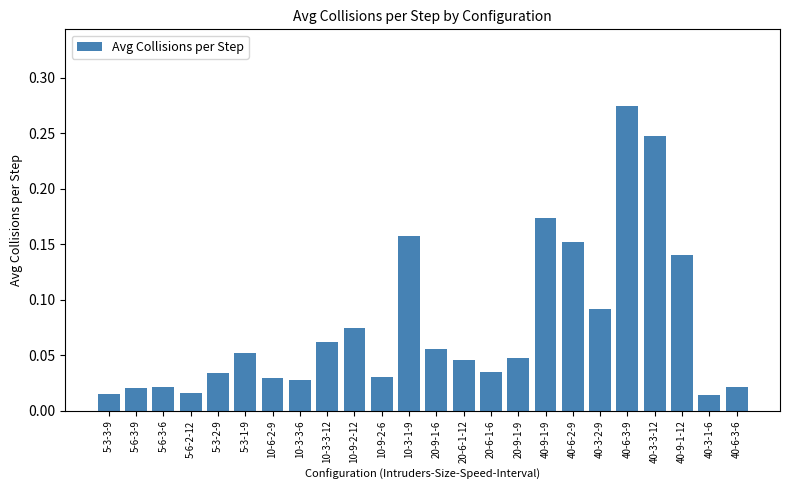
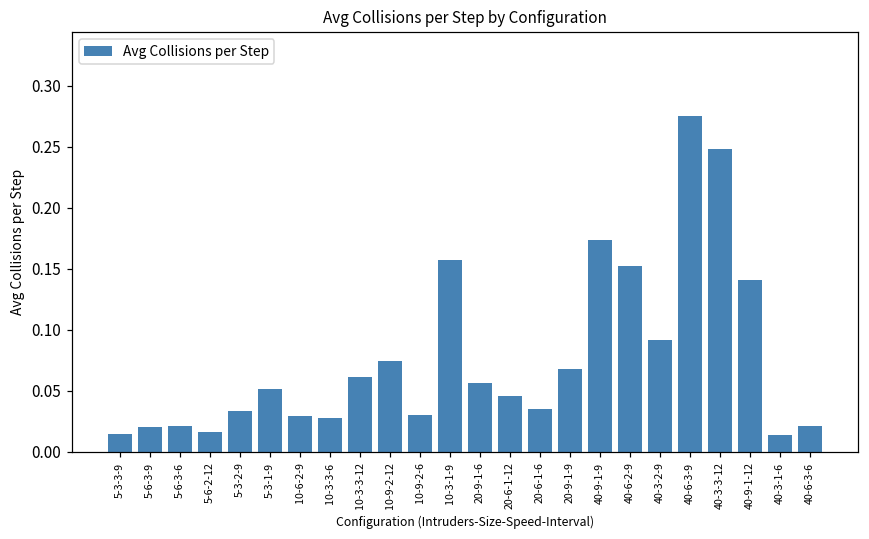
  {
    "5-3-3-9": 0.015,
    "5-6-3-9": 0.020,
    "5-6-3-6": 0.021,
    "5-6-2-12": 0.016,
    "5-3-2-9": 0.034,
    "5-3-1-9": 0.052,
    "10-6-2-9": 0.029,
    "10-3-3-6": 0.028,
    "10-3-3-12": 0.062,
    "10-9-2-12": 0.074,
    "10-9-2-6": 0.030,
    "10-3-1-9": 0.158,
    "20-9-1-6": 0.056,
    "20-6-1-12": 0.046,
    "20-6-1-6": 0.035,
-   "20-9-1-9": 0.047,
+   "20-9-1-9": 0.068,
    "40-9-1-9": 0.174,
    "40-6-2-9": 0.152,
    "40-3-2-9": 0.092,
    "40-6-3-9": 0.275,
    "40-3-3-12": 0.248,
    "40-9-1-12": 0.141,
    "40-3-1-6": 0.014,
    "40-6-3-6": 0.021
  }
